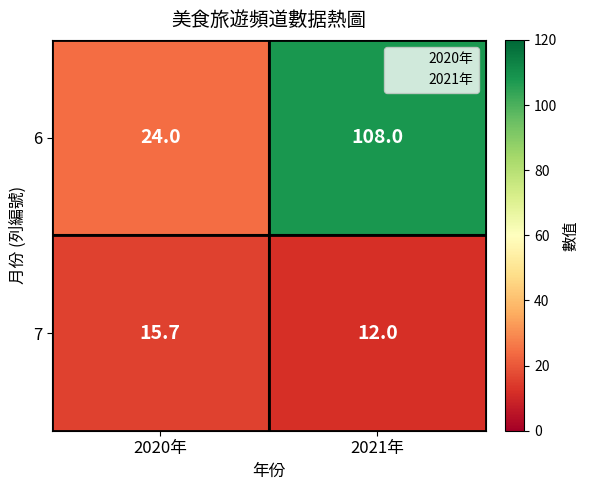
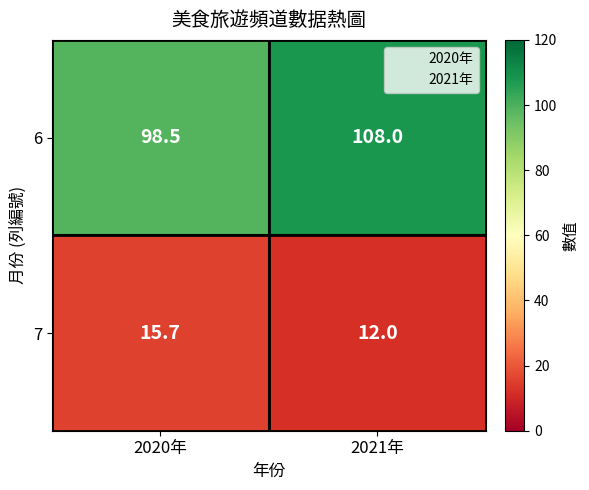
  {
    "6": {
-     "2020年": 24.0,
+     "2020年": 98.5,
      "2021年": 108.0
    },
    "7": {
      "2020年": 15.7,
      "2021年": 12.0
    }
  }
